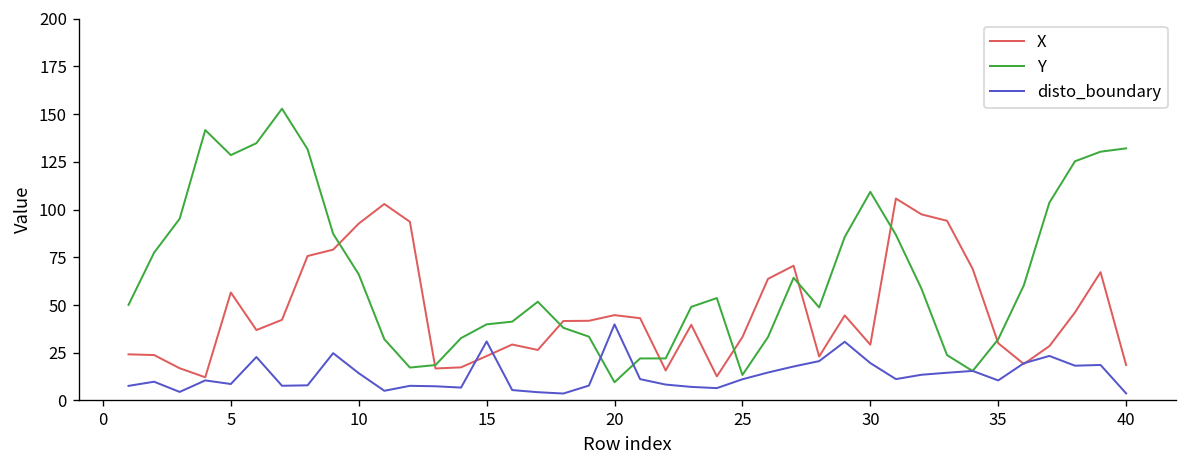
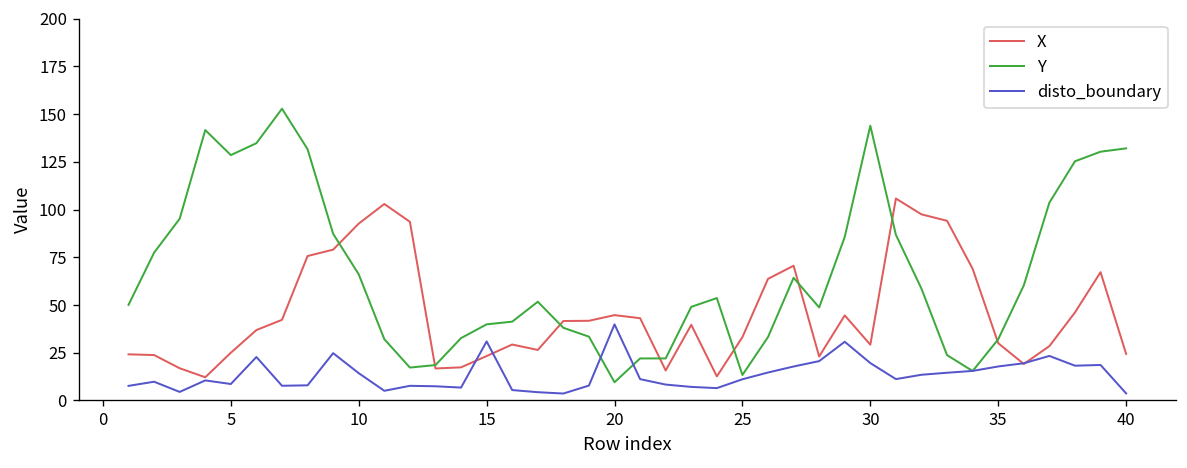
  {
    "X": {
-     "5": 57,
+     "5": 25,
      "10": 93,
      "15": 23,
      "20": 45,
      "25": 33,
      "30": 29,
      "35": 30,
-     "40": 19
+     "40": 24
    },
    "Y": {
      "5": 129,
      "10": 66,
      "15": 40,
      "20": 10,
      "25": 13,
-     "30": 109,
+     "30": 144,
      "35": 32,
      "40": 132
    },
    "disto_boundary": {
      "5": 9,
      "10": 14,
      "15": 31,
      "20": 40,
      "25": 11,
      "30": 20,
-     "35": 10,
+     "35": 18,
      "40": 4
    }
  }
